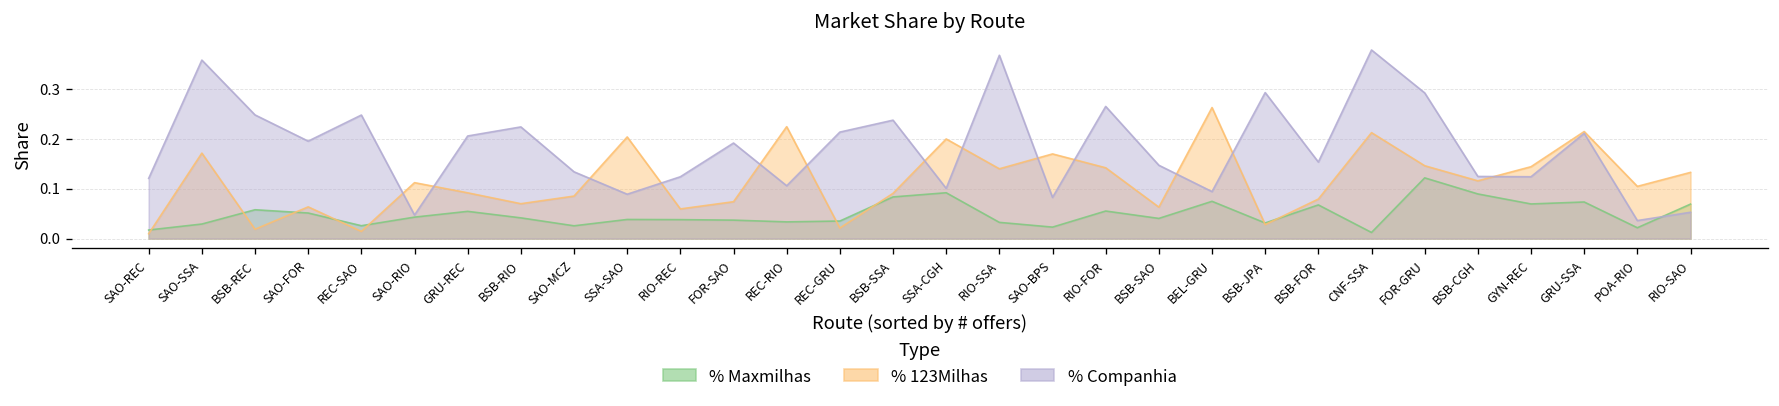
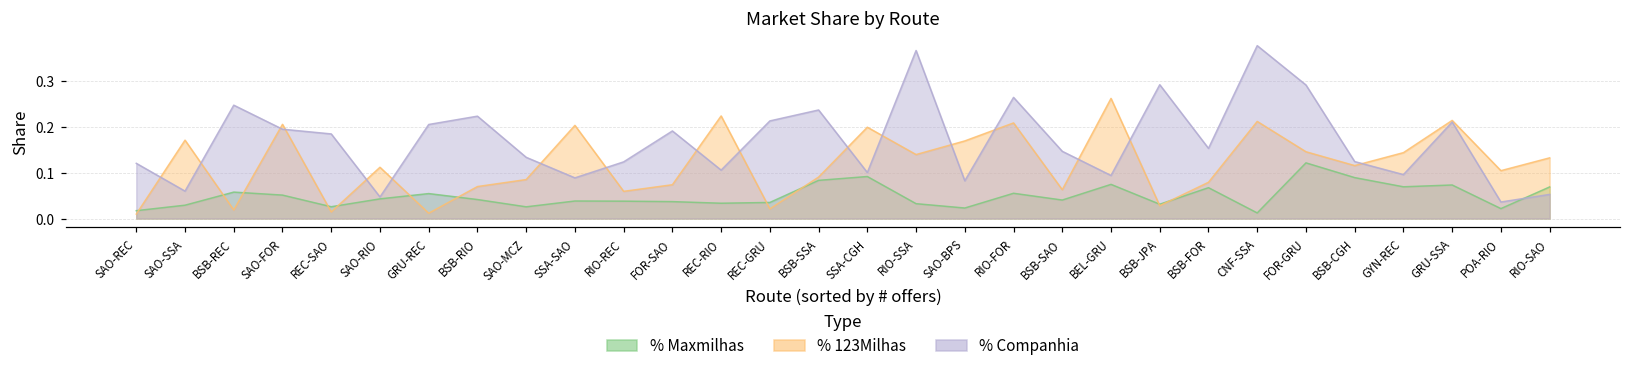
  {
    "% Maxmilhas": {
      "SAO-REC": 0.02,
      "SAO-SSA": 0.03,
      "BSB-REC": 0.06,
      "SAO-FOR": 0.05,
      "REC-SAO": 0.03,
      "GRU-REC": 0.05,
      "BSB-RIO": 0.04,
      "SAO-MCZ": 0.03,
      "SSA-SAO": 0.04,
      "RIO-REC": 0.04,
      "FOR-SAO": 0.04,
      "REC-RIO": 0.03,
      "REC-GRU": 0.04,
      "BSB-SSA": 0.08,
      "SSA-CGH": 0.09,
      "RIO-SSA": 0.03,
      "SAO-BPS": 0.02,
      "RIO-FOR": 0.06,
      "BSB-SAO": 0.04,
      "BEL-GRU": 0.07,
      "BSB-FOR": 0.07,
      "CNF-SSA": 0.01,
      "FOR-GRU": 0.12,
      "BSB-CGH": 0.09,
      "GYN-REC": 0.07,
      "GRU-SSA": 0.07,
      "POA-RIO": 0.02,
      "RIO-SAO": 0.07
    },
    "% 123Milhas": {
      "SAO-REC": 0.01,
      "SAO-SSA": 0.17,
      "BSB-REC": 0.02,
-     "SAO-FOR": 0.06,
+     "SAO-FOR": 0.21,
      "REC-SAO": 0.01,
      "SAO-RIO": 0.11,
-     "GRU-REC": 0.09,
+     "GRU-REC": 0.01,
      "BSB-RIO": 0.07,
      "SAO-MCZ": 0.09,
      "SSA-SAO": 0.20,
      "RIO-REC": 0.06,
      "FOR-SAO": 0.07,
      "REC-RIO": 0.22,
      "REC-GRU": 0.02,
      "BSB-SSA": 0.09,
      "SSA-CGH": 0.20,
      "RIO-SSA": 0.14,
      "SAO-BPS": 0.17,
-     "RIO-FOR": 0.14,
+     "RIO-FOR": 0.21,
      "BSB-SAO": 0.06,
      "BEL-GRU": 0.26,
      "BSB-FOR": 0.08,
      "CNF-SSA": 0.21,
      "FOR-GRU": 0.15,
      "BSB-CGH": 0.12,
      "GYN-REC": 0.14,
      "POA-RIO": 0.10,
      "RIO-SAO": 0.13
    },
    "% Companhia": {
      "SAO-REC": 0.12,
-     "SAO-SSA": 0.36,
+     "SAO-SSA": 0.06,
      "BSB-REC": 0.25,
      "SAO-FOR": 0.20,
-     "REC-SAO": 0.25,
+     "REC-SAO": 0.18,
      "GRU-REC": 0.21,
      "BSB-RIO": 0.22,
      "SAO-MCZ": 0.13,
      "SSA-SAO": 0.09,
      "RIO-REC": 0.12,
      "FOR-SAO": 0.19,
      "REC-RIO": 0.11,
      "REC-GRU": 0.21,
      "BSB-SSA": 0.24,
      "SSA-CGH": 0.10,
      "RIO-SSA": 0.37,
      "SAO-BPS": 0.08,
      "RIO-FOR": 0.26,
      "BSB-SAO": 0.15,
      "BEL-GRU": 0.09,
      "BSB-JPA": 0.29,
      "BSB-FOR": 0.15,
      "CNF-SSA": 0.38,
      "FOR-GRU": 0.29,
      "BSB-CGH": 0.12,
-     "GYN-REC": 0.12,
+     "GYN-REC": 0.10,
      "POA-RIO": 0.04,
      "RIO-SAO": 0.05
    }
  }
